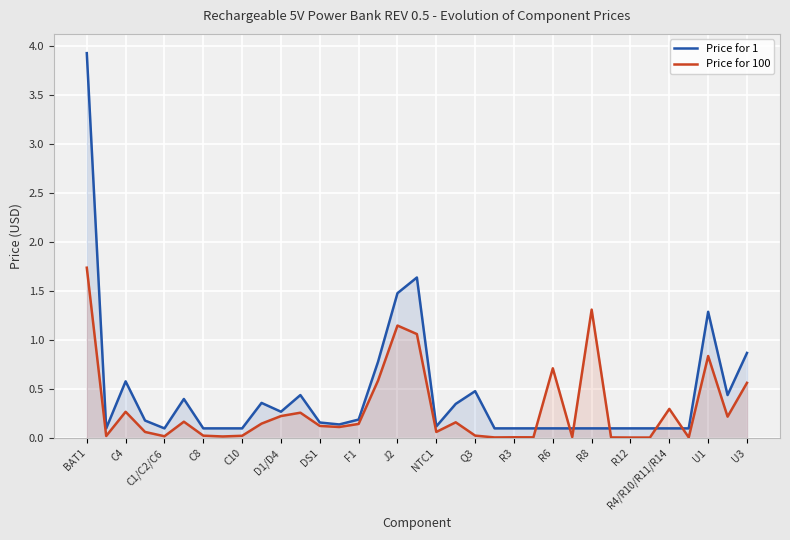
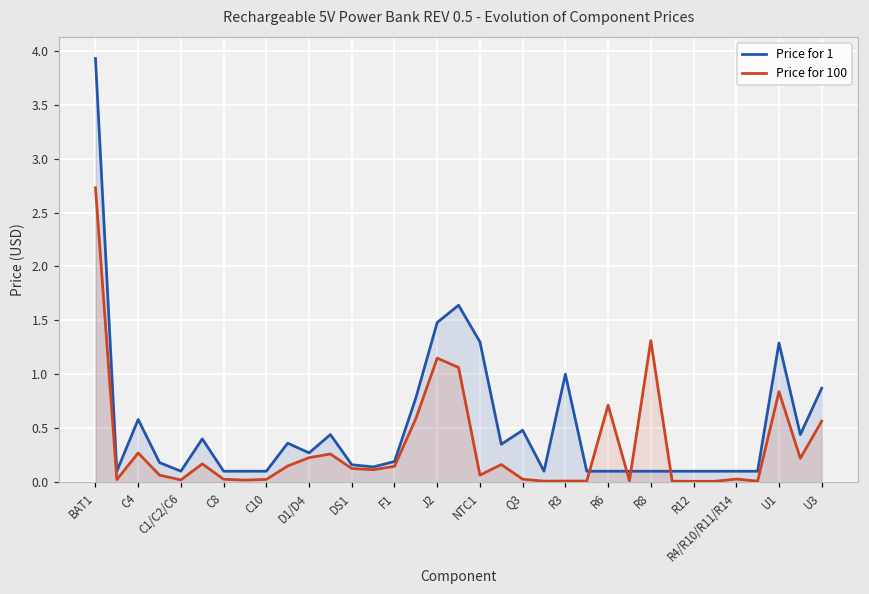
  {
    "Price for 1": {
      "BAT1": 3.9,
      "C4": 0.6,
      "C1/C2/C6": 0.1,
      "C8": 0.1,
      "C10": 0.1,
      "D1/D4": 0.3,
      "DS1": 0.2,
      "F1": 0.2,
      "J2": 1.5,
-     "NTC1": 0.1,
+     "NTC1": 1.3,
      "Q3": 0.5,
-     "R3": 0.1,
+     "R3": 1.0,
      "R6": 0.1,
      "R8": 0.1,
      "R12": 0.1,
      "R4/R10/R11/R14": 0.1,
      "U1": 1.3,
      "U3": 0.9
    },
    "Price for 100": {
-     "BAT1": 1.7,
+     "BAT1": 2.7,
      "C4": 0.3,
      "C1/C2/C6": 0.0,
      "C8": 0.0,
      "C10": 0.0,
      "D1/D4": 0.2,
      "DS1": 0.1,
      "F1": 0.1,
      "J2": 1.1,
      "NTC1": 0.1,
      "Q3": 0.0,
      "R3": 0.0,
      "R6": 0.7,
      "R8": 1.3,
      "R12": 0.0,
-     "R4/R10/R11/R14": 0.3,
+     "R4/R10/R11/R14": 0.0,
      "U1": 0.8,
      "U3": 0.6
    }
  }
